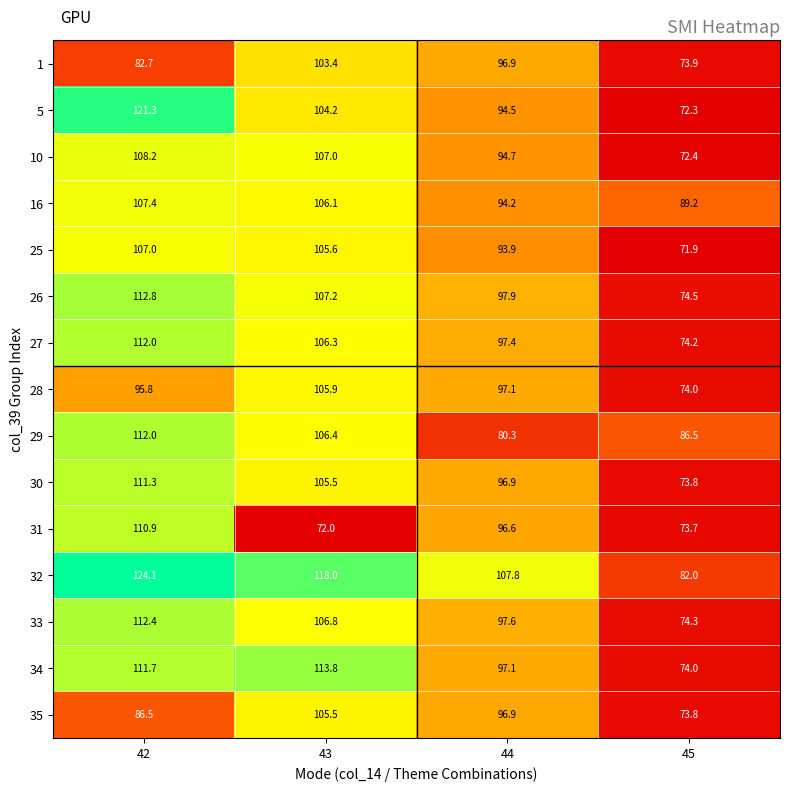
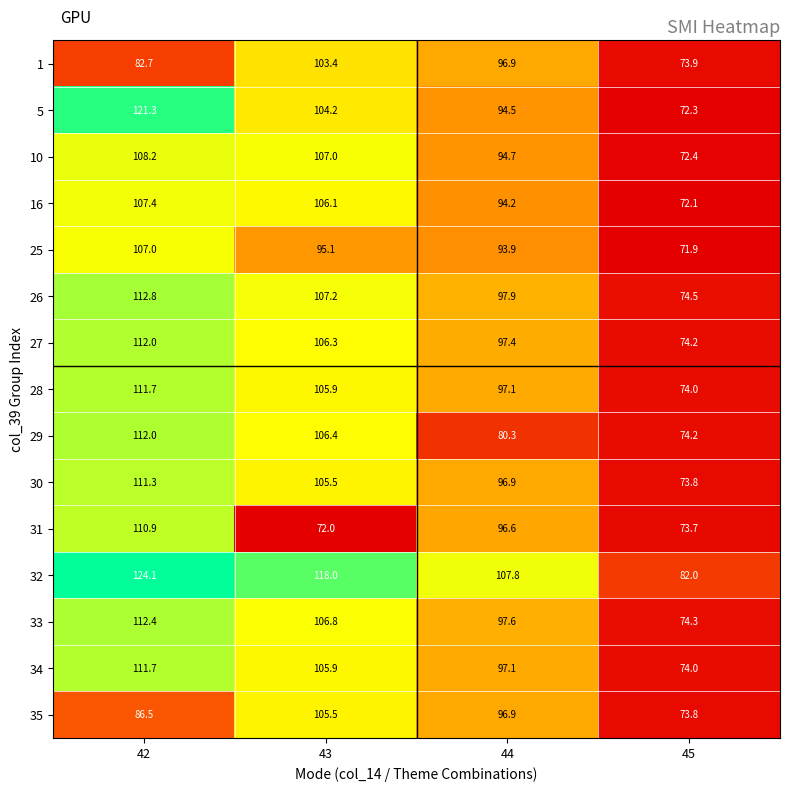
  {
    "1": {
      "42": 82.7,
      "43": 103.4,
      "44": 96.9,
      "45": 73.9
    },
    "5": {
      "42": 121.3,
      "43": 104.2,
      "44": 94.5,
      "45": 72.3
    },
    "10": {
      "42": 108.2,
      "43": 107.0,
      "44": 94.7,
      "45": 72.4
    },
    "16": {
      "42": 107.4,
      "43": 106.1,
      "44": 94.2,
-     "45": 89.2
+     "45": 72.1
    },
    "25": {
      "42": 107.0,
-     "43": 105.6,
+     "43": 95.1,
      "44": 93.9,
      "45": 71.9
    },
    "26": {
      "42": 112.8,
      "43": 107.2,
      "44": 97.9,
      "45": 74.5
    },
    "27": {
      "42": 112.0,
      "43": 106.3,
      "44": 97.4,
      "45": 74.2
    },
    "28": {
-     "42": 95.8,
+     "42": 111.7,
      "43": 105.9,
      "44": 97.1,
      "45": 74.0
    },
    "29": {
      "42": 112.0,
      "43": 106.4,
      "44": 80.3,
-     "45": 86.5
+     "45": 74.2
    },
    "30": {
      "42": 111.3,
      "43": 105.5,
      "44": 96.9,
      "45": 73.8
    },
    "31": {
      "42": 110.9,
      "43": 72.0,
      "44": 96.6,
      "45": 73.7
    },
    "32": {
      "42": 124.1,
      "43": 118.0,
      "44": 107.8,
      "45": 82.0
    },
    "33": {
      "42": 112.4,
      "43": 106.8,
      "44": 97.6,
      "45": 74.3
    },
    "34": {
      "42": 111.7,
-     "43": 113.8,
+     "43": 105.9,
      "44": 97.1,
      "45": 74.0
    },
    "35": {
      "42": 86.5,
      "43": 105.5,
      "44": 96.9,
      "45": 73.8
    }
  }
